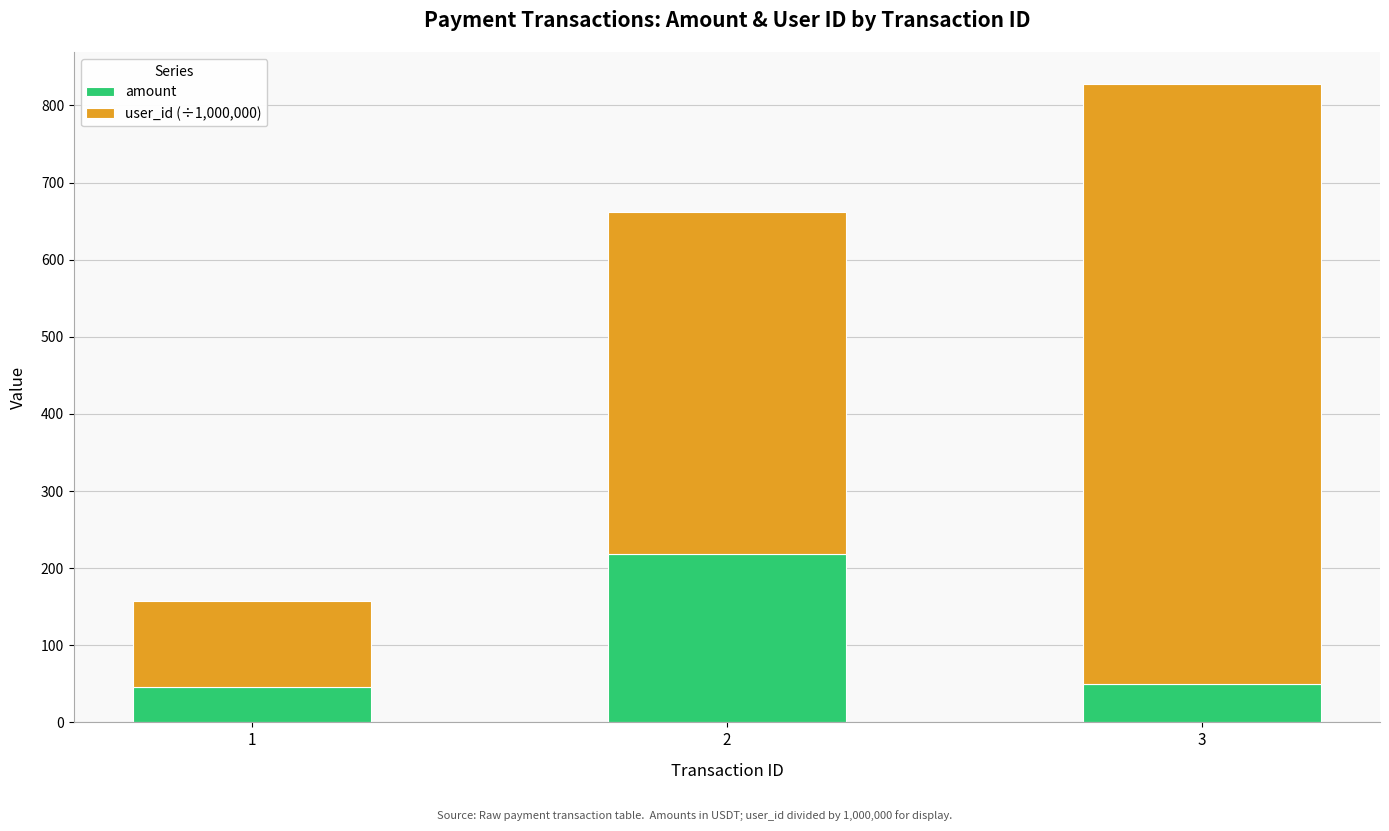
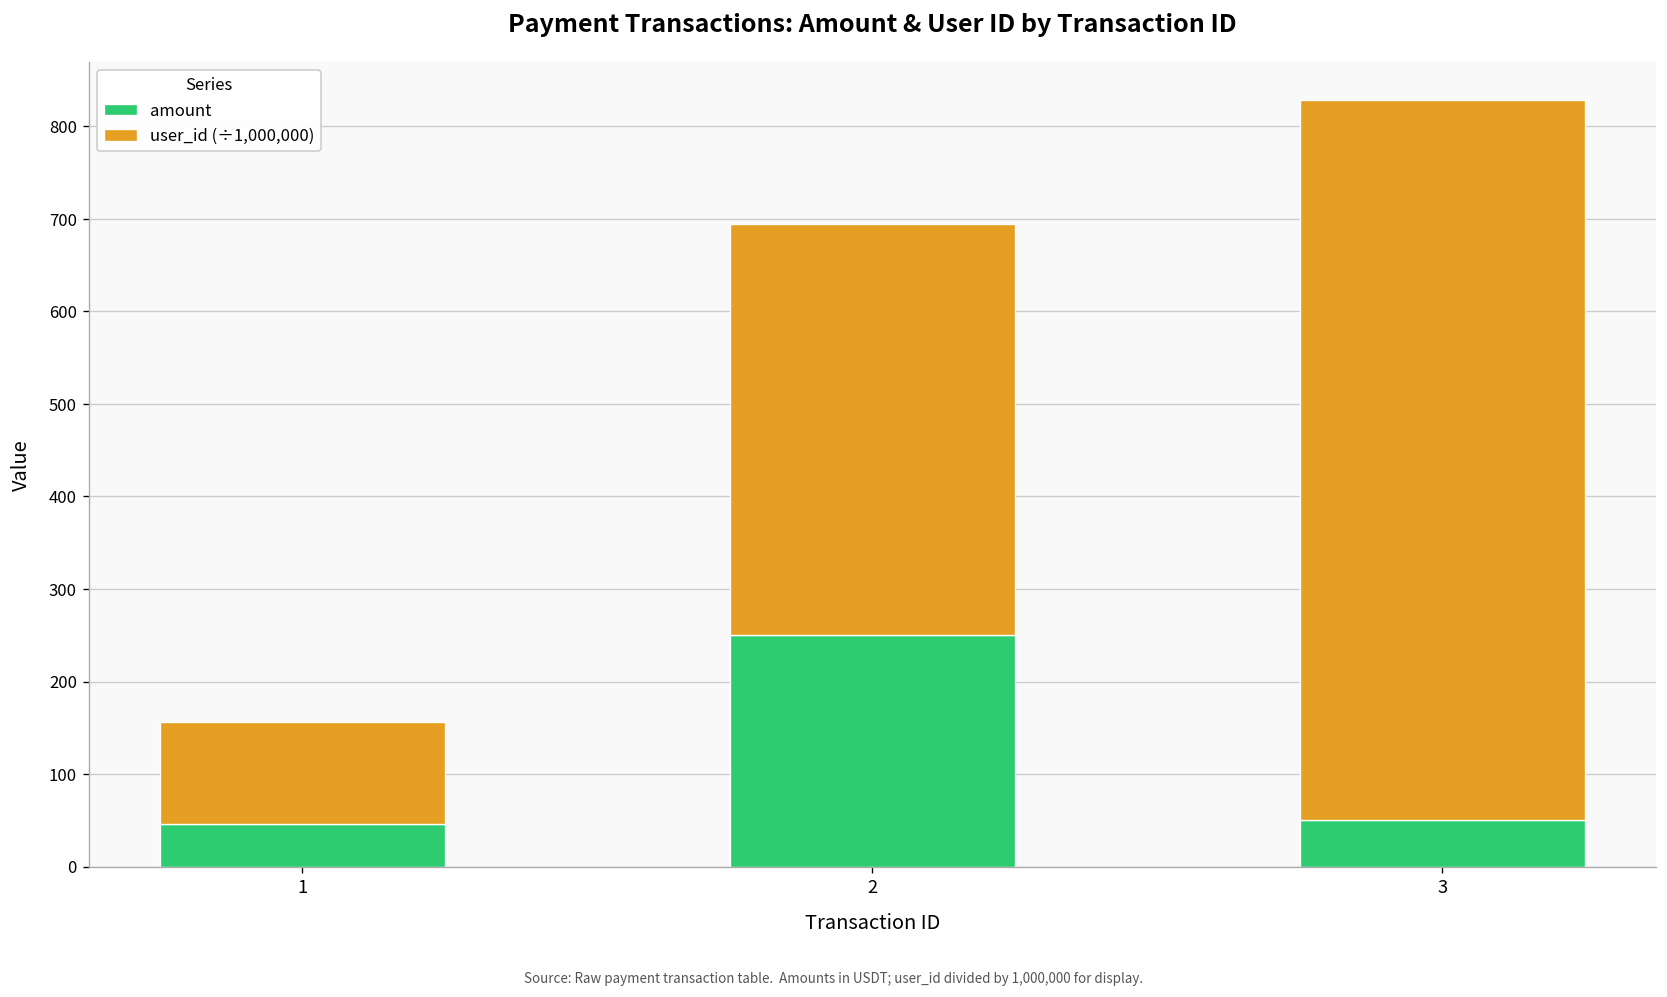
  {
    "amount": {
      "1": 50,
-     "2": 220,
+     "2": 250,
      "3": 50
    },
    "user_id (÷1,000,000)": {
      "1": 110,
      "2": 440,
      "3": 780
    }
  }
